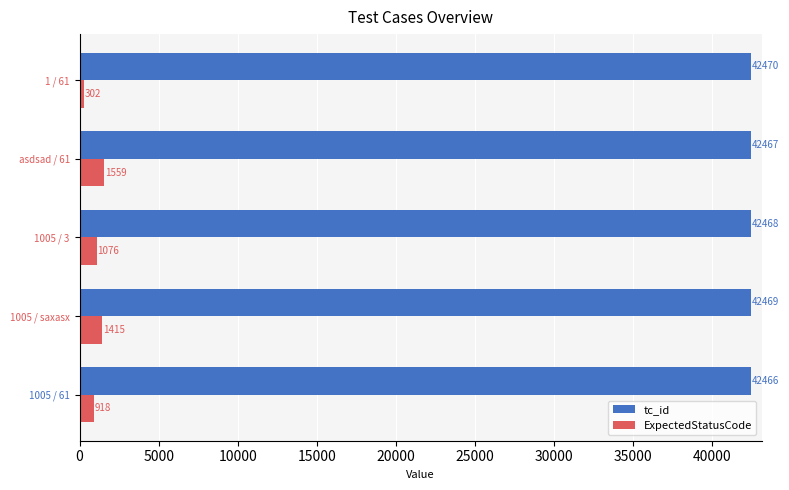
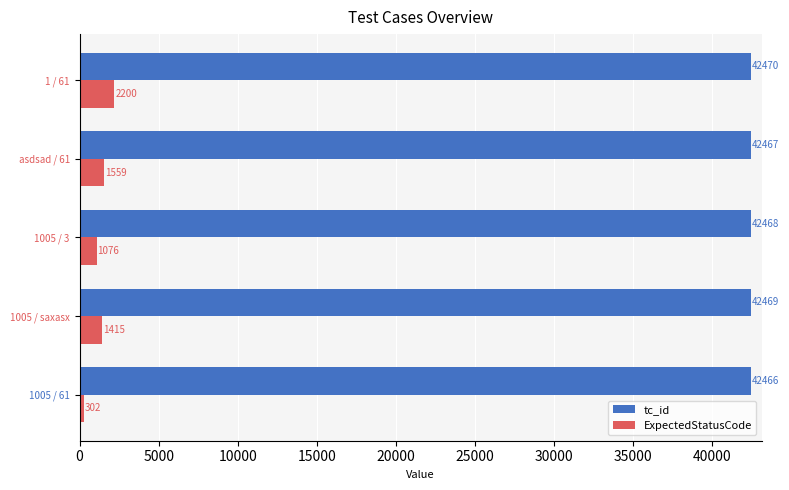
  {
    "tc_id": {
      "1 / 61": 42470,
      "asdsad / 61": 42467,
      "1005 / 3": 42468,
      "1005 / saxasx": 42469,
      "1005 / 61": 42466
    },
    "ExpectedStatusCode": {
-     "1 / 61": 302,
+     "1 / 61": 2200,
      "asdsad / 61": 1559,
      "1005 / 3": 1076,
      "1005 / saxasx": 1415,
-     "1005 / 61": 918
+     "1005 / 61": 302
    }
  }
